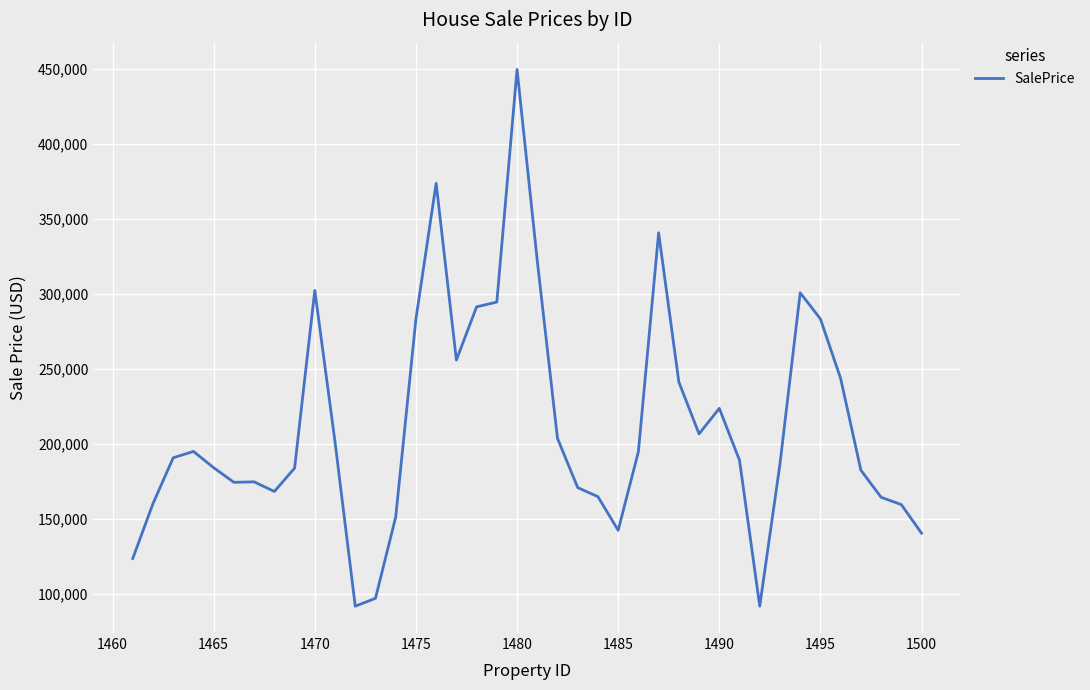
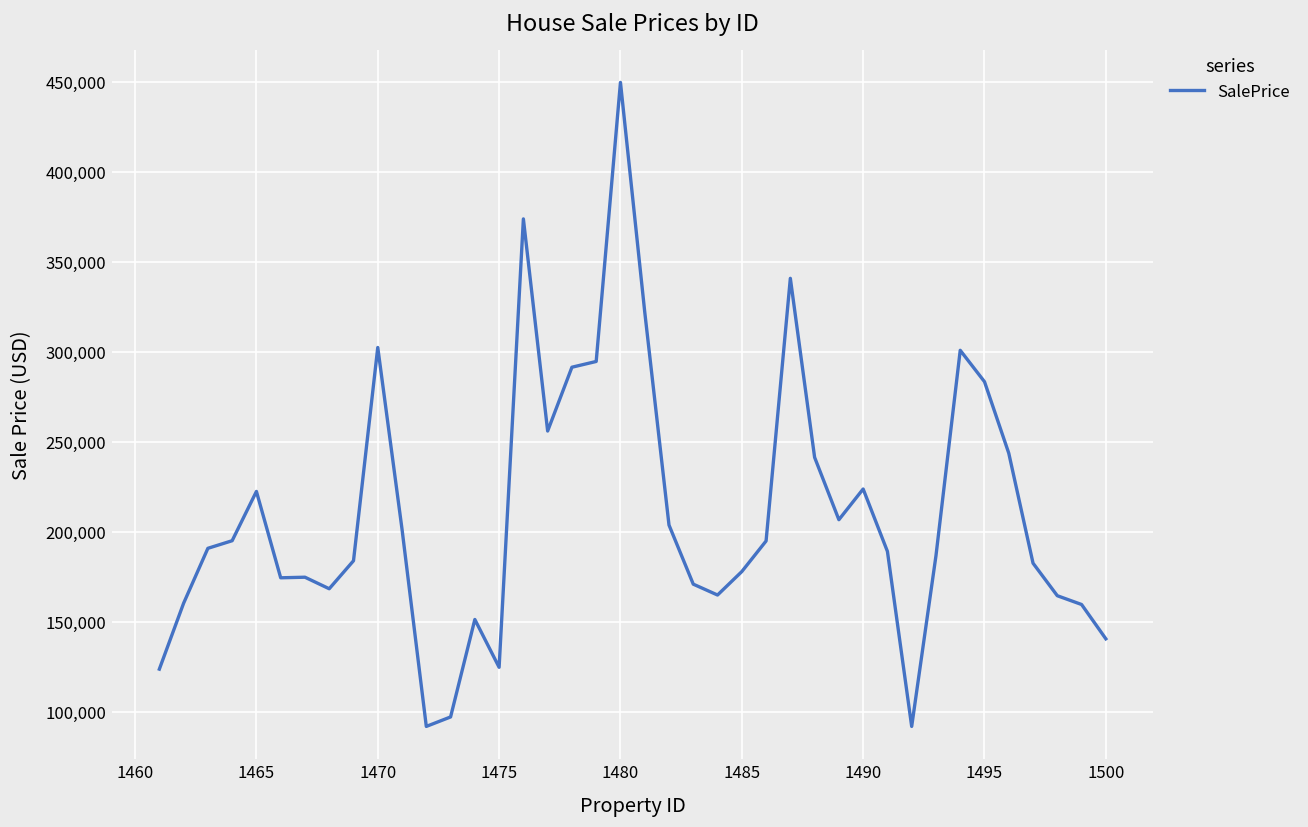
  {
-   "1465": "184,000",
+   "1465": "222,000",
    "1470": "302,000",
-   "1475": "283,000",
+   "1475": "125,000",
    "1480": "450,000",
-   "1485": "142,000",
+   "1485": "178,000",
    "1490": "224,000",
    "1495": "283,000",
    "1500": "141,000"
  }
